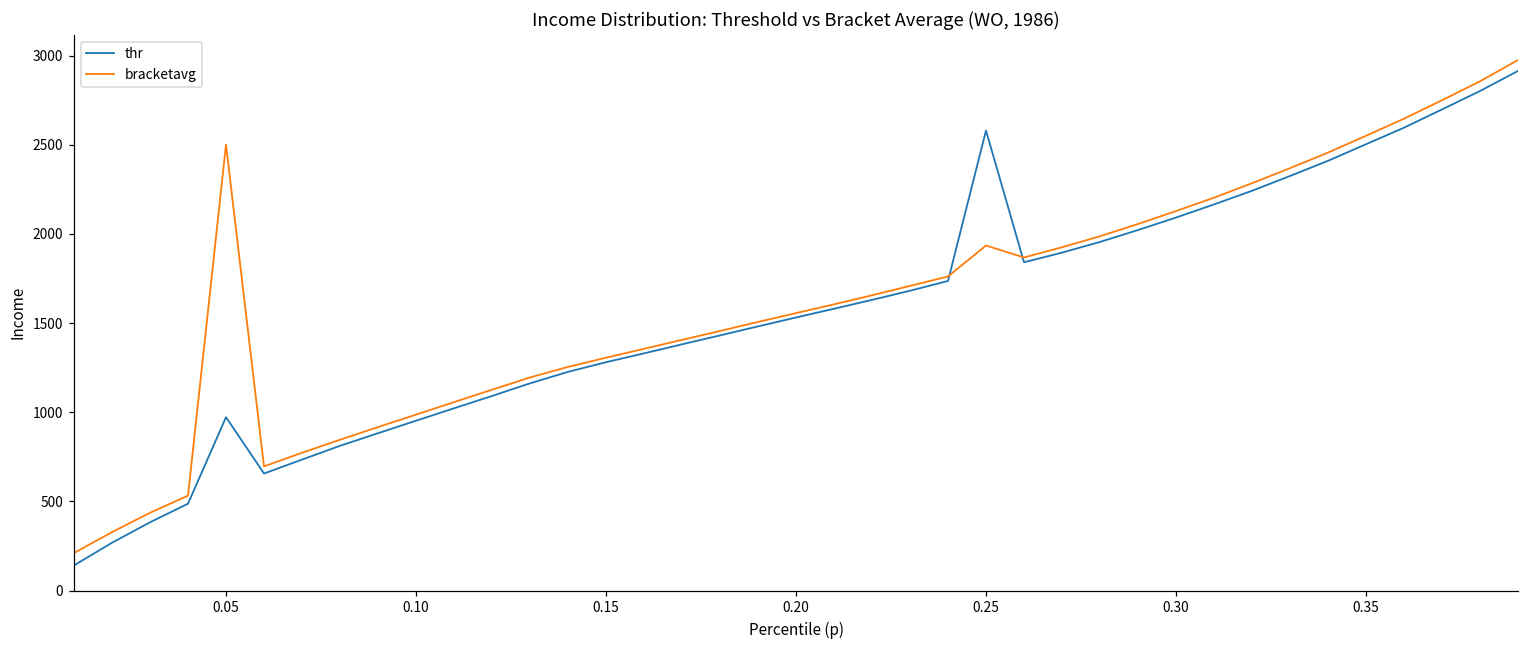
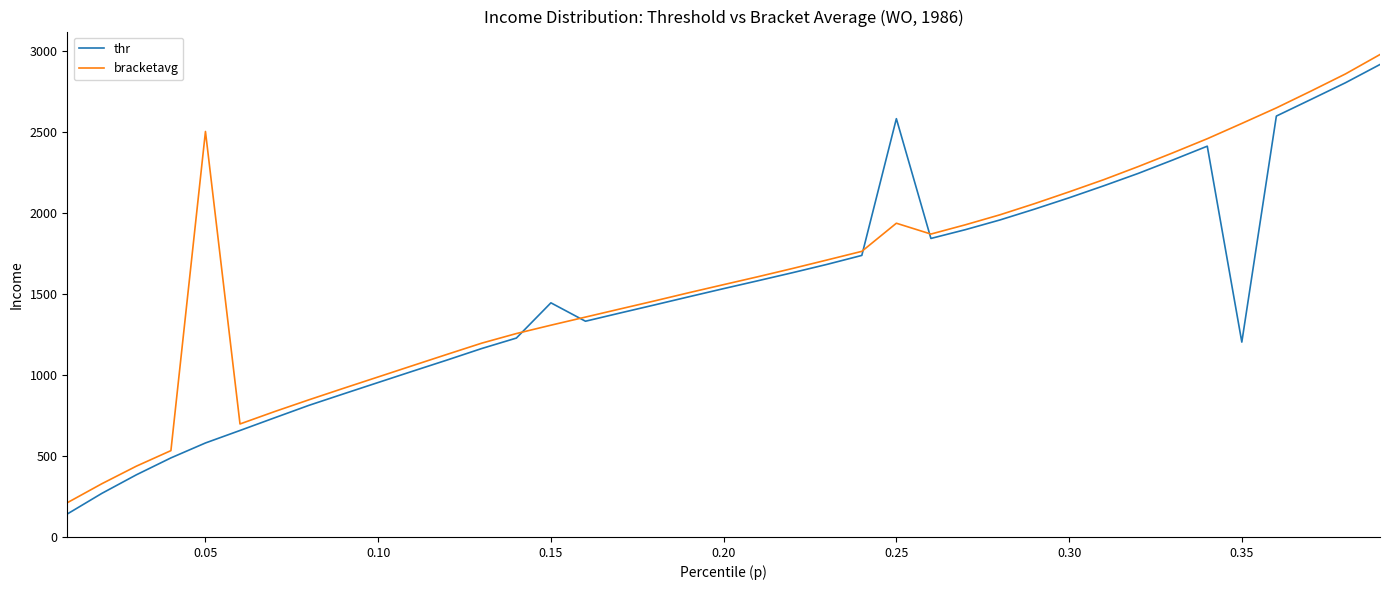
  {
    "thr": {
-     "0.05": 970,
+     "0.05": 580,
      "0.10": 950,
-     "0.15": 1280,
+     "0.15": 1440,
      "0.20": 1530,
      "0.25": 2580,
      "0.30": 2090,
-     "0.35": 2500
+     "0.35": 1200
    },
    "bracketavg": {
      "0.05": 2500,
      "0.10": 990,
      "0.15": 1310,
      "0.20": 1560,
      "0.25": 1930,
      "0.30": 2130,
      "0.35": 2550
    }
  }
